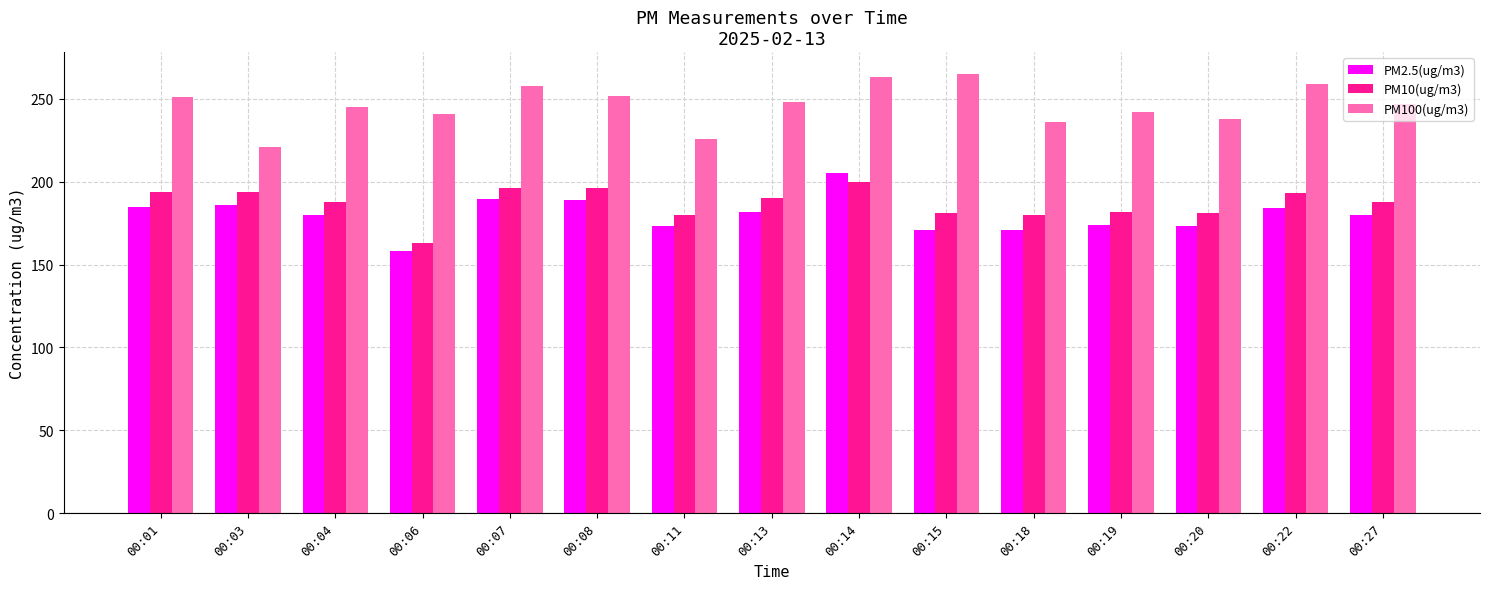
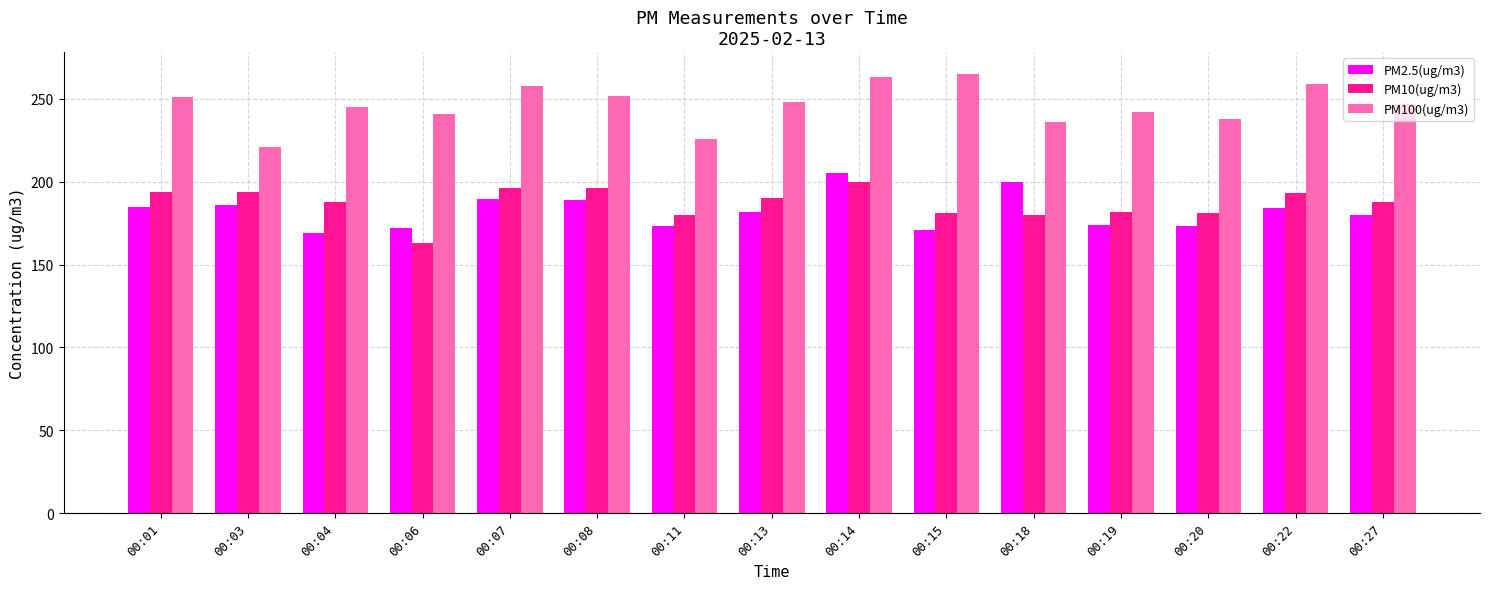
  {
    "PM2.5(ug/m3)": {
      "00:01": 185,
      "00:03": 186,
-     "00:04": 180,
-     "00:06": 158,
+     "00:04": 169,
+     "00:06": 172,
      "00:07": 190,
      "00:08": 189,
      "00:11": 173,
      "00:13": 182,
      "00:14": 205,
      "00:15": 171,
-     "00:18": 171,
+     "00:18": 200,
      "00:19": 174,
      "00:20": 173,
      "00:22": 184,
      "00:27": 180
    },
    "PM10(ug/m3)": {
      "00:01": 194,
      "00:03": 194,
      "00:04": 188,
      "00:06": 163,
      "00:07": 197,
      "00:08": 196,
      "00:11": 180,
      "00:13": 190,
      "00:14": 200,
      "00:15": 181,
      "00:18": 180,
      "00:19": 182,
      "00:20": 181,
      "00:22": 193,
      "00:27": 188
    },
    "PM100(ug/m3)": {
      "00:01": 251,
      "00:03": 221,
      "00:04": 245,
      "00:06": 241,
      "00:07": 258,
      "00:08": 252,
      "00:11": 226,
      "00:13": 248,
      "00:14": 263,
      "00:15": 265,
      "00:18": 236,
      "00:19": 242,
      "00:20": 238,
      "00:22": 259
    }
  }
